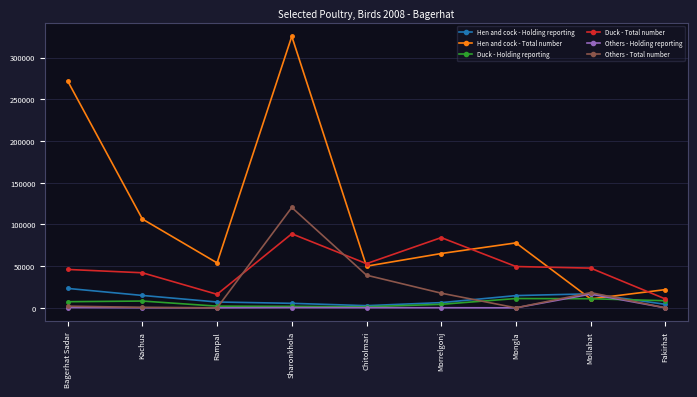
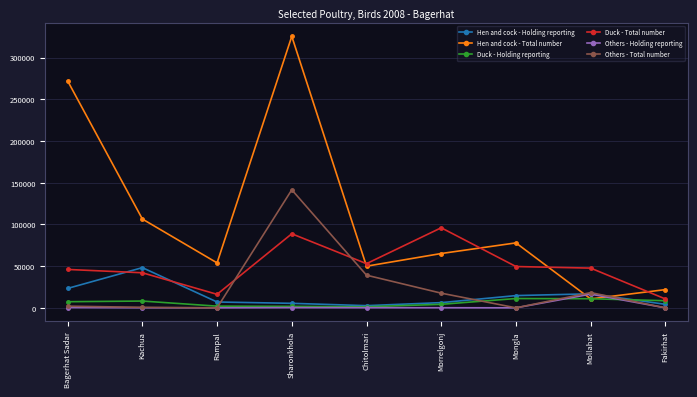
  {
    "Hen and cock - Holding reporting": {
      "Bagerhat Sadar": 20000,
-     "Kachua": 10000,
+     "Kachua": 50000,
      "Rampal": 10000,
      "Sharonkhola": 10000,
      "Mongla": 10000,
      "Fakirhat": 0
    },
    "Hen and cock - Total number": {
      "Bagerhat Sadar": 270000,
      "Kachua": 110000,
      "Rampal": 50000,
      "Sharonkhola": 330000,
      "Chitolmari": 50000,
      "Morrelgonj": 70000,
      "Mongla": 80000,
      "Fakirhat": 20000
    },
    "Duck - Holding reporting": {
      "Bagerhat Sadar": 10000,
      "Kachua": 10000,
      "Mongla": 10000
    },
    "Duck - Total number": {
      "Bagerhat Sadar": 50000,
      "Kachua": 40000,
      "Rampal": 20000,
      "Sharonkhola": 90000,
      "Chitolmari": 50000,
-     "Morrelgonj": 80000,
+     "Morrelgonj": 100000,
      "Mongla": 50000,
      "Mollahat": 50000
    },
    "Others - Holding reporting": {
      "Morrelgonj": 0
    },
    "Others - Total number": {
-     "Sharonkhola": 120000,
+     "Sharonkhola": 140000,
      "Chitolmari": 40000,
      "Morrelgonj": 20000
    }
  }
